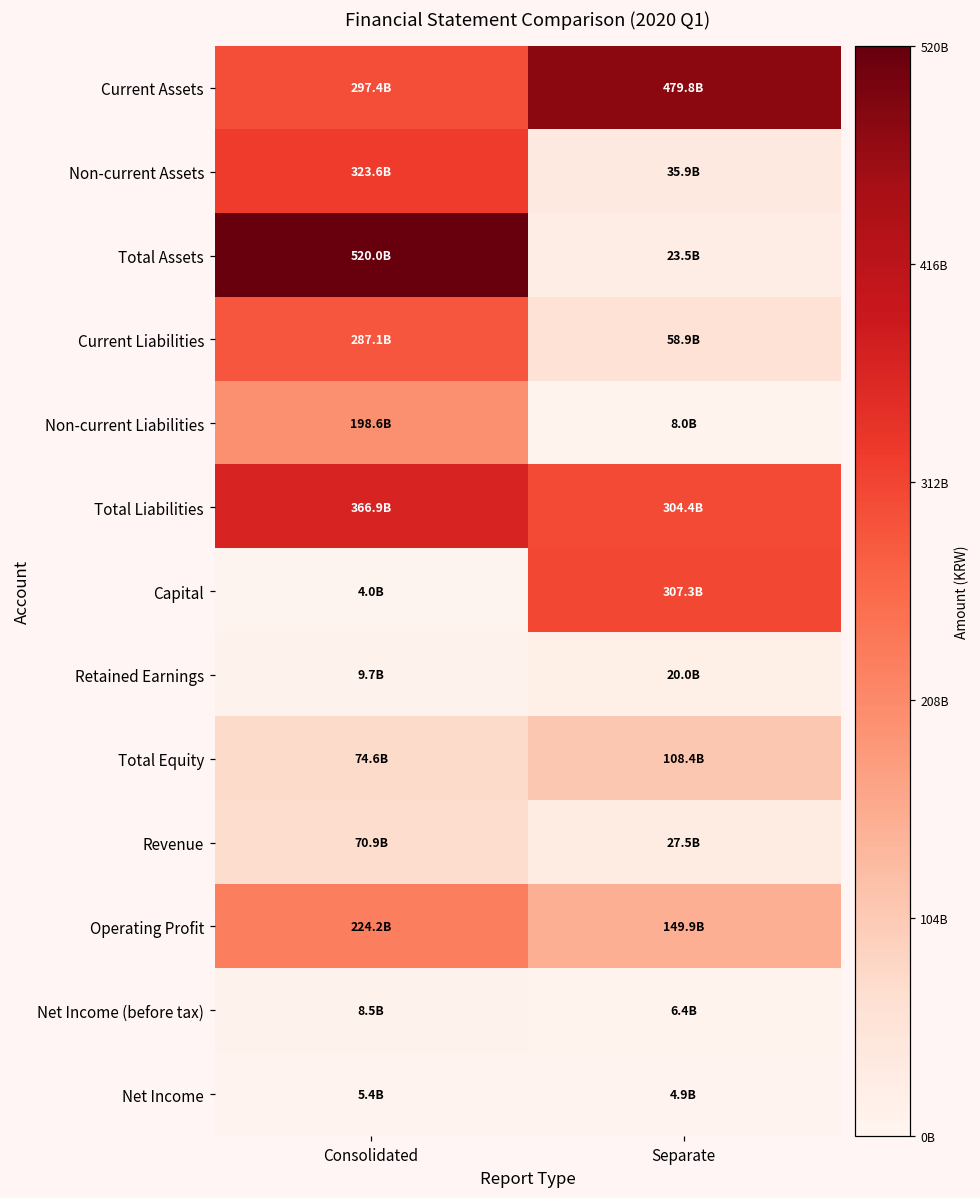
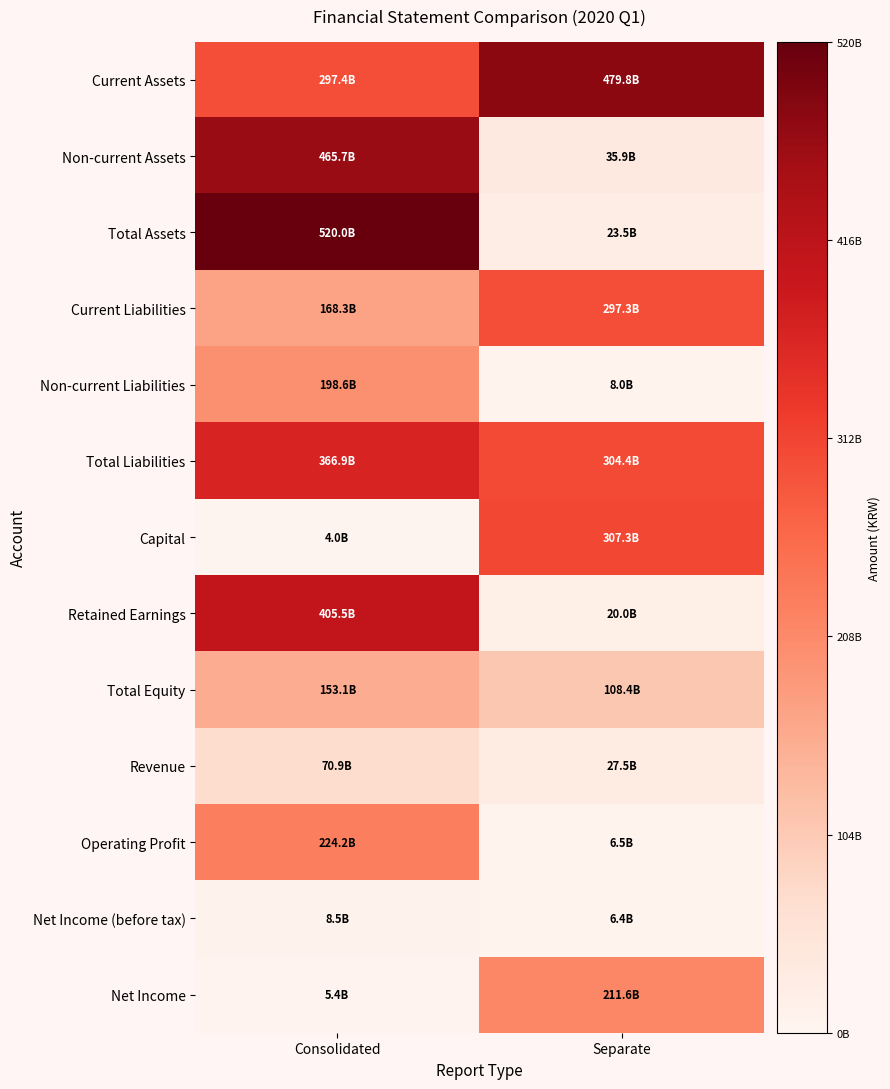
  {
    "Current Assets": {
      "Consolidated": "297.4B",
      "Separate": "479.8B"
    },
    "Non-current Assets": {
-     "Consolidated": "323.6B",
+     "Consolidated": "465.7B",
      "Separate": "35.9B"
    },
    "Total Assets": {
      "Consolidated": "520.0B",
      "Separate": "23.5B"
    },
    "Current Liabilities": {
-     "Consolidated": "287.1B",
-     "Separate": "58.9B"
+     "Consolidated": "168.3B",
+     "Separate": "297.3B"
    },
    "Non-current Liabilities": {
      "Consolidated": "198.6B",
      "Separate": "8.0B"
    },
    "Total Liabilities": {
      "Consolidated": "366.9B",
      "Separate": "304.4B"
    },
    "Capital": {
      "Consolidated": "4.0B",
      "Separate": "307.3B"
    },
    "Retained Earnings": {
-     "Consolidated": "9.7B",
+     "Consolidated": "405.5B",
      "Separate": "20.0B"
    },
    "Total Equity": {
-     "Consolidated": "74.6B",
+     "Consolidated": "153.1B",
      "Separate": "108.4B"
    },
    "Revenue": {
      "Consolidated": "70.9B",
      "Separate": "27.5B"
    },
    "Operating Profit": {
      "Consolidated": "224.2B",
-     "Separate": "149.9B"
+     "Separate": "6.5B"
    },
    "Net Income (before tax)": {
      "Consolidated": "8.5B",
      "Separate": "6.4B"
    },
    "Net Income": {
      "Consolidated": "5.4B",
-     "Separate": "4.9B"
+     "Separate": "211.6B"
    }
  }
